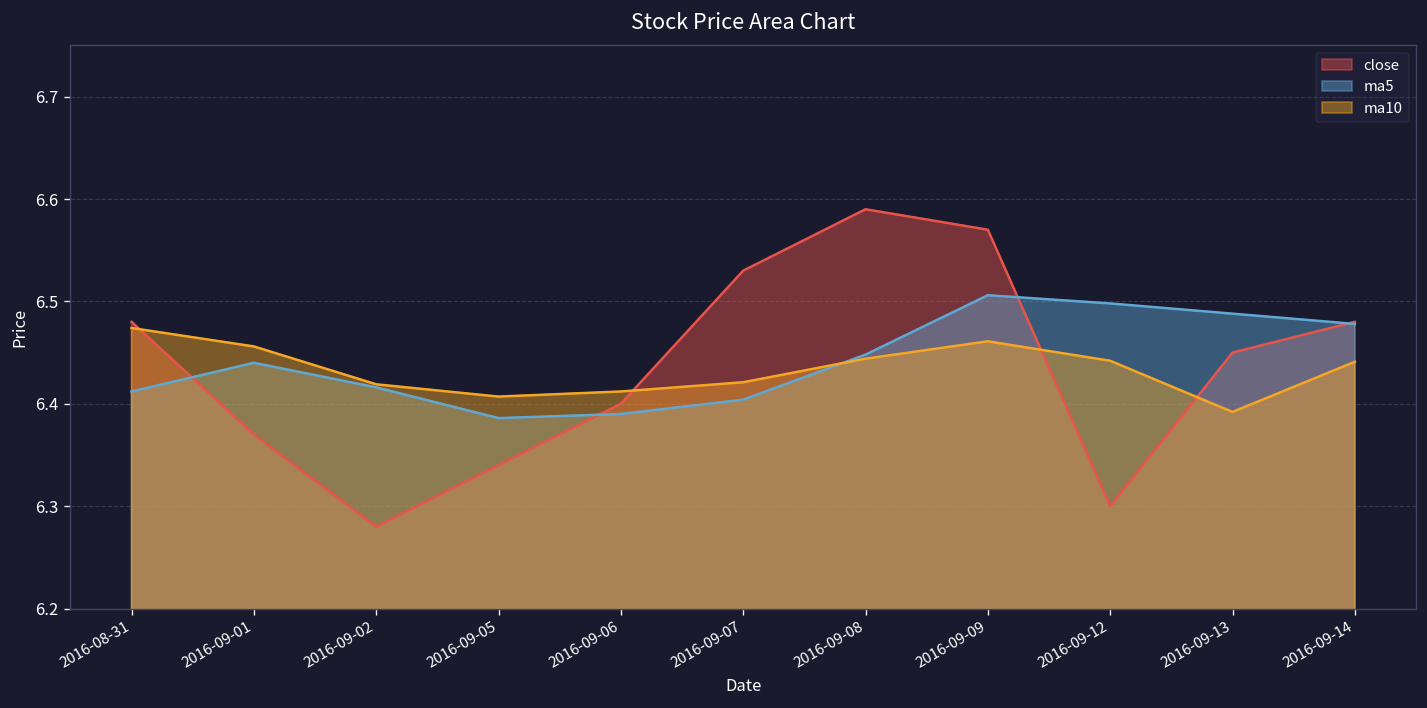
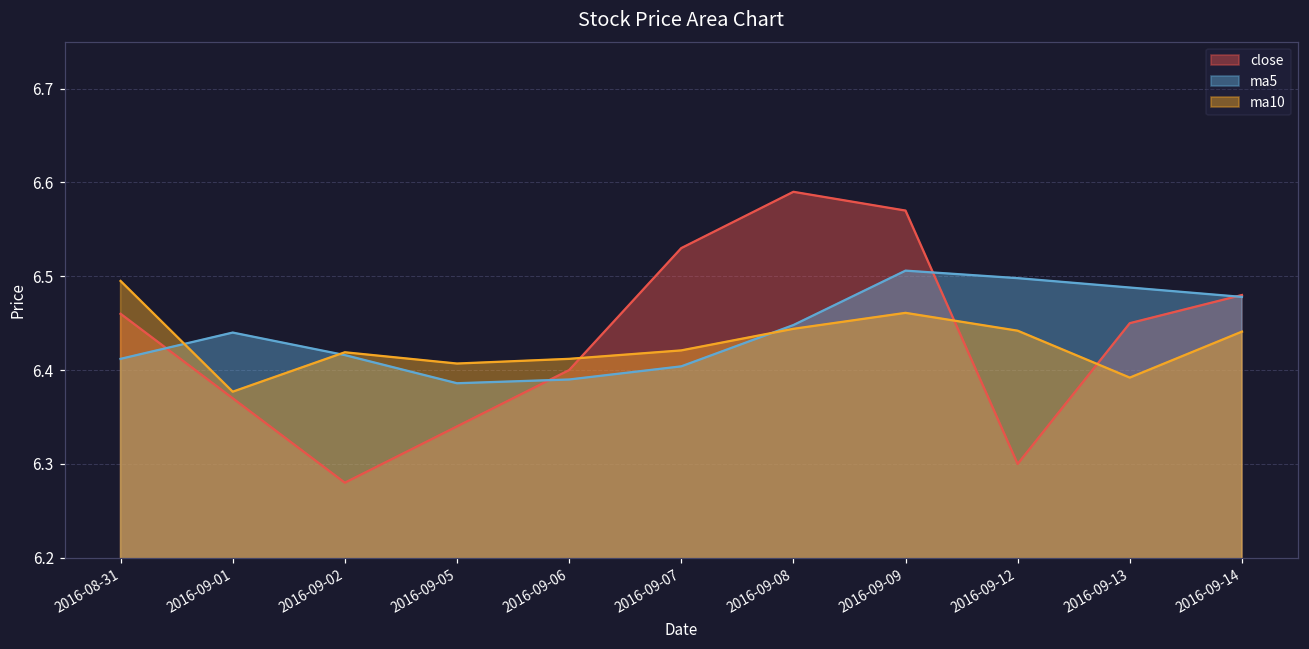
  {
    "close": {
-     "2016-08-31": 6.48,
+     "2016-08-31": 6.46,
      "2016-09-01": 6.37,
      "2016-09-02": 6.28,
      "2016-09-05": 6.34,
      "2016-09-06": 6.40,
      "2016-09-07": 6.53,
      "2016-09-08": 6.59,
      "2016-09-09": 6.57,
      "2016-09-12": 6.30,
      "2016-09-13": 6.45
    },
    "ma5": {
      "2016-08-31": 6.41,
      "2016-09-01": 6.44,
      "2016-09-05": 6.39,
      "2016-09-06": 6.39,
      "2016-09-07": 6.40,
      "2016-09-08": 6.45,
      "2016-09-09": 6.51,
      "2016-09-12": 6.50,
      "2016-09-13": 6.49
    },
    "ma10": {
-     "2016-08-31": 6.47,
-     "2016-09-01": 6.46,
+     "2016-08-31": 6.50,
+     "2016-09-01": 6.38,
      "2016-09-05": 6.41,
      "2016-09-06": 6.41,
      "2016-09-07": 6.42,
      "2016-09-08": 6.44,
      "2016-09-09": 6.46,
      "2016-09-12": 6.44,
      "2016-09-13": 6.39,
      "2016-09-14": 6.44
    }
  }
